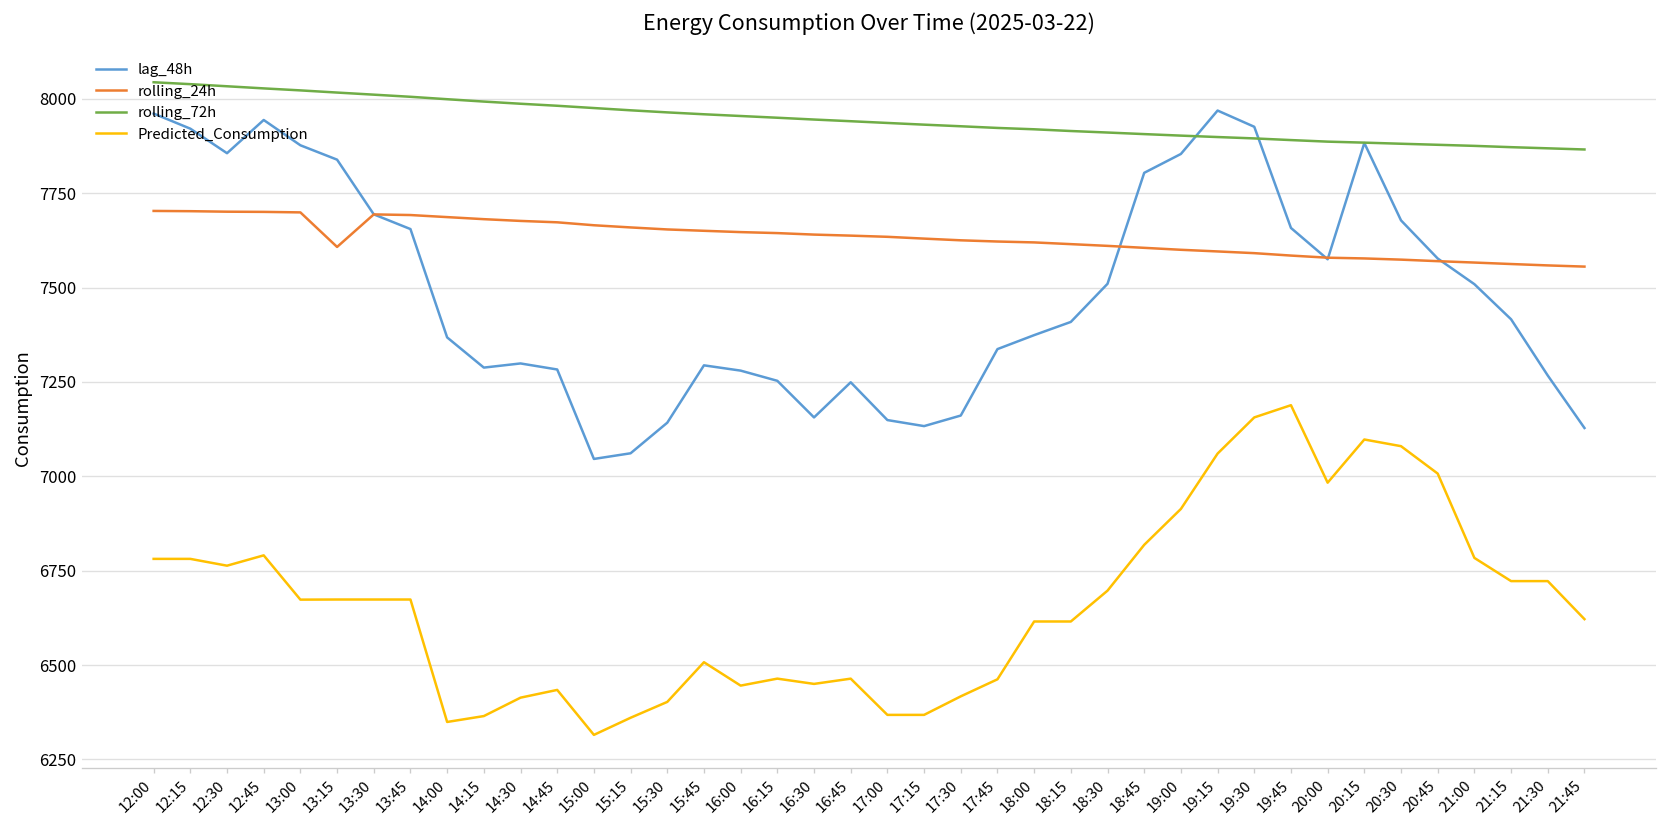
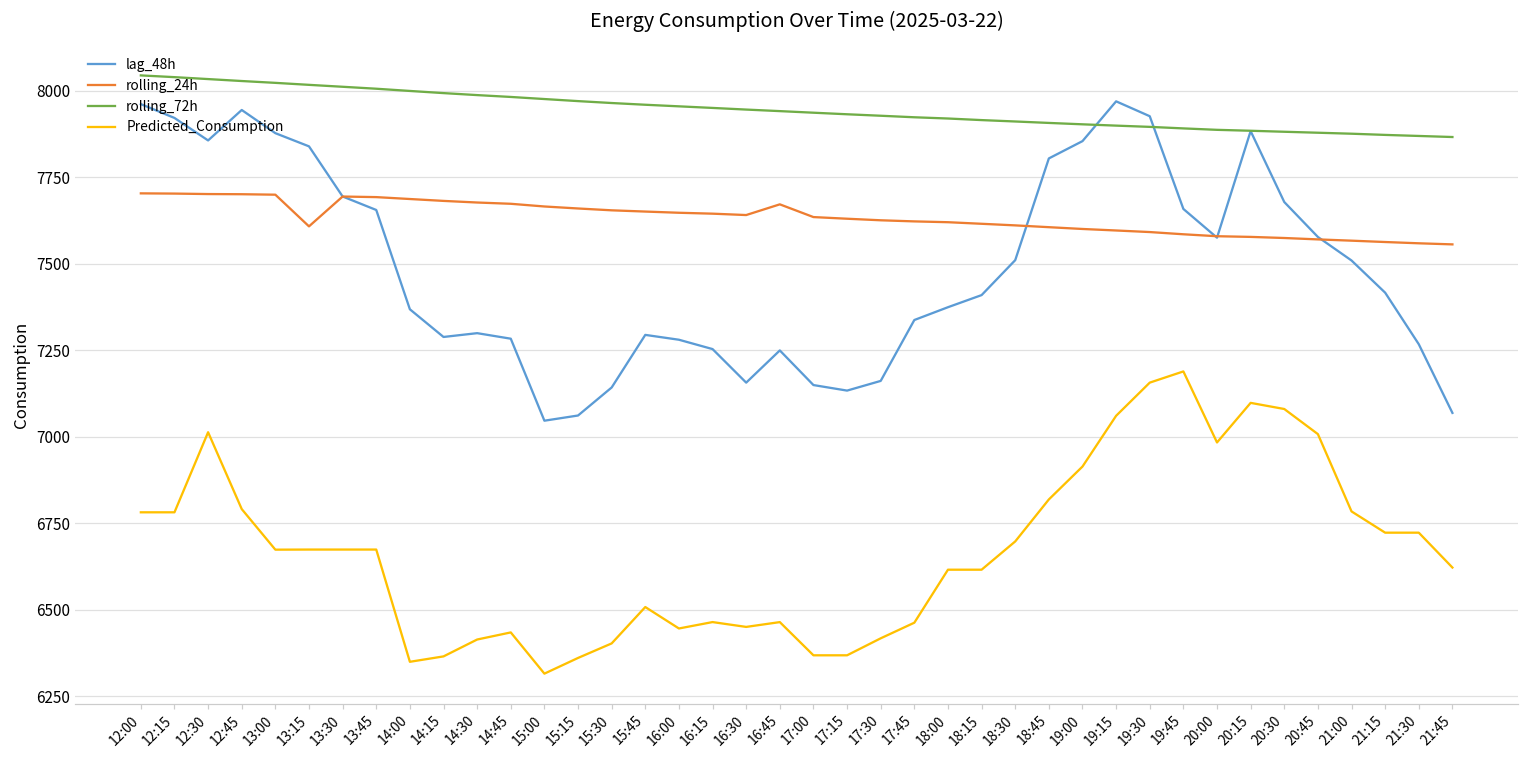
  {
    "lag_48h": {
      "12:00": 7960,
      "12:15": 7920,
      "12:30": 7860,
      "12:45": 7940,
      "13:00": 7880,
      "13:15": 7840,
      "13:45": 7660,
      "14:00": 7370,
      "14:15": 7290,
      "14:30": 7300,
      "14:45": 7280,
      "15:00": 7050,
      "15:15": 7060,
      "15:30": 7140,
      "15:45": 7290,
      "16:00": 7280,
      "16:15": 7250,
      "16:30": 7160,
      "16:45": 7250,
      "17:00": 7150,
      "17:15": 7130,
      "17:30": 7160,
      "17:45": 7340,
      "18:00": 7370,
      "18:15": 7410,
      "18:30": 7510,
      "18:45": 7800,
      "19:00": 7850,
      "19:15": 7970,
      "19:30": 7930,
      "19:45": 7660,
      "20:30": 7680,
      "21:00": 7510,
      "21:15": 7420,
      "21:30": 7270,
-     "21:45": 7130
+     "21:45": 7070
    },
    "rolling_24h": {
      "12:00": 7700,
      "12:15": 7700,
      "12:30": 7700,
      "12:45": 7700,
      "13:00": 7700,
      "13:15": 7610,
      "13:45": 7690,
      "14:00": 7690,
      "14:15": 7680,
      "14:30": 7680,
      "14:45": 7670,
      "15:00": 7670,
      "15:15": 7660,
      "15:30": 7650,
      "15:45": 7650,
      "16:00": 7650,
      "16:15": 7640,
      "16:30": 7640,
-     "16:45": 7640,
+     "16:45": 7670,
      "17:00": 7630,
      "17:15": 7630,
      "17:30": 7630,
      "17:45": 7620,
      "18:00": 7620,
      "18:15": 7620,
      "18:30": 7610,
      "18:45": 7610,
      "19:00": 7600,
      "19:15": 7600,
      "19:30": 7590,
      "19:45": 7580,
      "20:15": 7580,
      "20:30": 7570,
      "21:00": 7570,
      "21:15": 7560,
      "21:30": 7560,
      "21:45": 7560
    },
    "rolling_72h": {
      "12:00": 8040,
      "12:15": 8040,
      "12:30": 8030,
      "12:45": 8030,
      "13:00": 8020,
      "13:15": 8020,
      "13:30": 8010,
      "13:45": 8010,
      "14:00": 8000,
      "14:15": 7990,
      "14:30": 7990,
      "14:45": 7980,
      "15:00": 7980,
      "15:15": 7970,
      "15:30": 7960,
      "15:45": 7960,
      "16:00": 7950,
      "16:15": 7950,
      "16:30": 7950,
      "16:45": 7940,
      "17:00": 7940,
      "17:15": 7930,
      "17:30": 7930,
      "17:45": 7920,
      "18:00": 7920,
      "18:15": 7910,
      "18:30": 7910,
      "18:45": 7910,
      "19:00": 7900,
      "19:15": 7900,
      "19:30": 7900,
      "19:45": 7890,
      "20:00": 7890,
      "20:30": 7880,
      "20:45": 7880,
      "21:00": 7880,
      "21:15": 7870,
      "21:30": 7870,
      "21:45": 7870
    },
    "Predicted_Consumption": {
      "12:00": 6780,
      "12:15": 6780,
-     "12:30": 6760,
+     "12:30": 7010,
      "12:45": 6790,
      "13:00": 6670,
      "13:15": 6670,
      "13:30": 6670,
      "13:45": 6670,
      "14:00": 6350,
      "14:15": 6360,
      "14:30": 6410,
      "14:45": 6430,
      "15:00": 6310,
      "15:15": 6360,
      "15:30": 6400,
      "15:45": 6510,
      "16:00": 6450,
      "16:15": 6460,
      "16:30": 6450,
      "16:45": 6460,
      "17:00": 6370,
      "17:15": 6370,
      "17:30": 6420,
      "17:45": 6460,
      "18:00": 6620,
      "18:15": 6620,
      "18:30": 6700,
      "18:45": 6820,
      "19:00": 6910,
      "19:15": 7060,
      "19:30": 7160,
      "19:45": 7190,
      "20:00": 6980,
      "20:15": 7100,
      "20:30": 7080,
      "20:45": 7010,
      "21:00": 6780,
      "21:15": 6720,
      "21:30": 6720,
      "21:45": 6620
    }
  }
